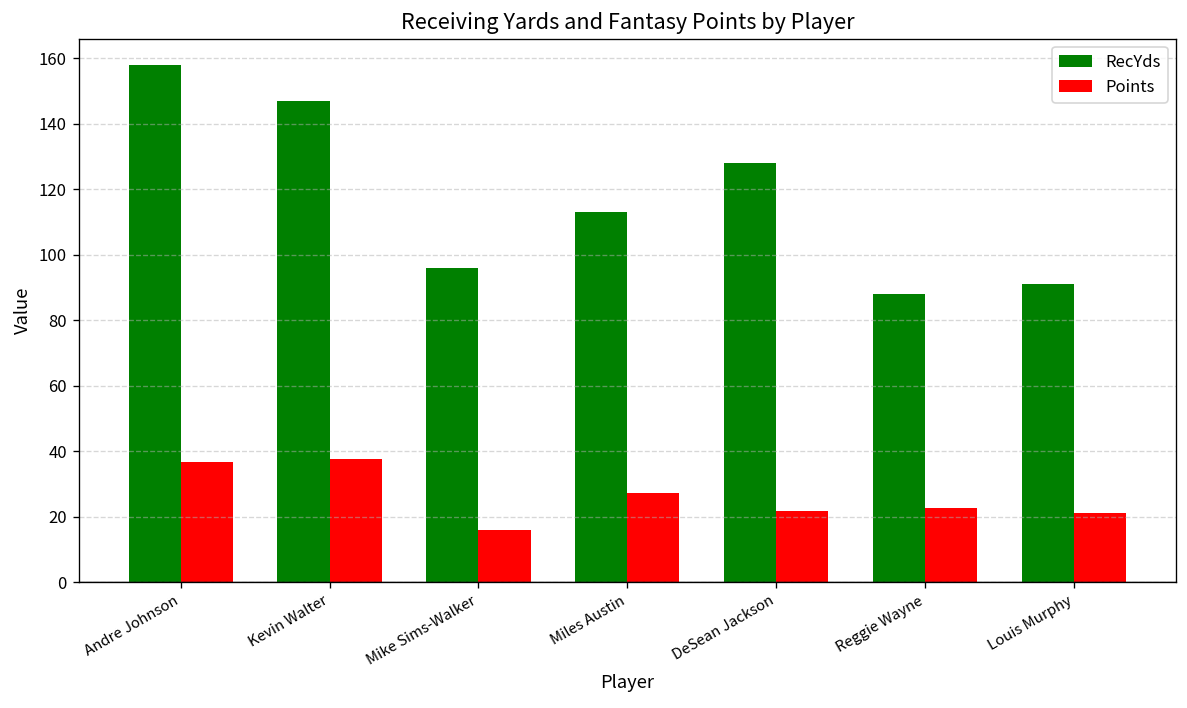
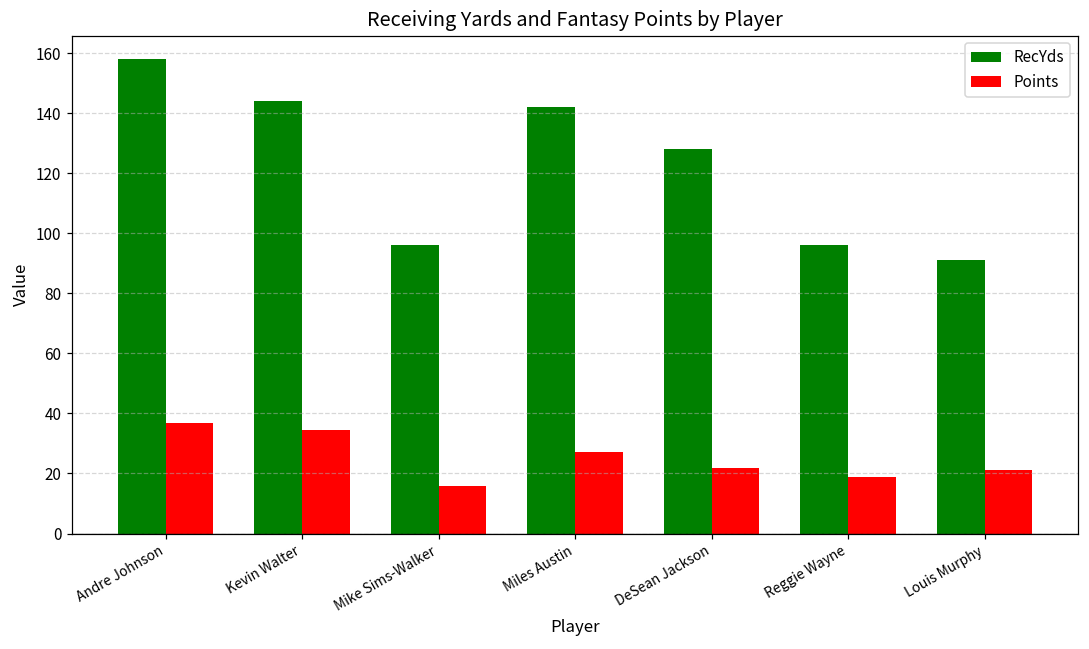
  {
    "RecYds": {
      "Andre Johnson": 158,
-     "Kevin Walter": 147,
+     "Kevin Walter": 144,
      "Mike Sims-Walker": 96,
-     "Miles Austin": 113,
+     "Miles Austin": 142,
      "DeSean Jackson": 128,
-     "Reggie Wayne": 88,
+     "Reggie Wayne": 96,
      "Louis Murphy": 91
    },
    "Points": {
      "Andre Johnson": 37,
-     "Kevin Walter": 38,
+     "Kevin Walter": 34,
      "Mike Sims-Walker": 16,
      "Miles Austin": 27,
      "DeSean Jackson": 22,
-     "Reggie Wayne": 23,
+     "Reggie Wayne": 19,
      "Louis Murphy": 21
    }
  }
